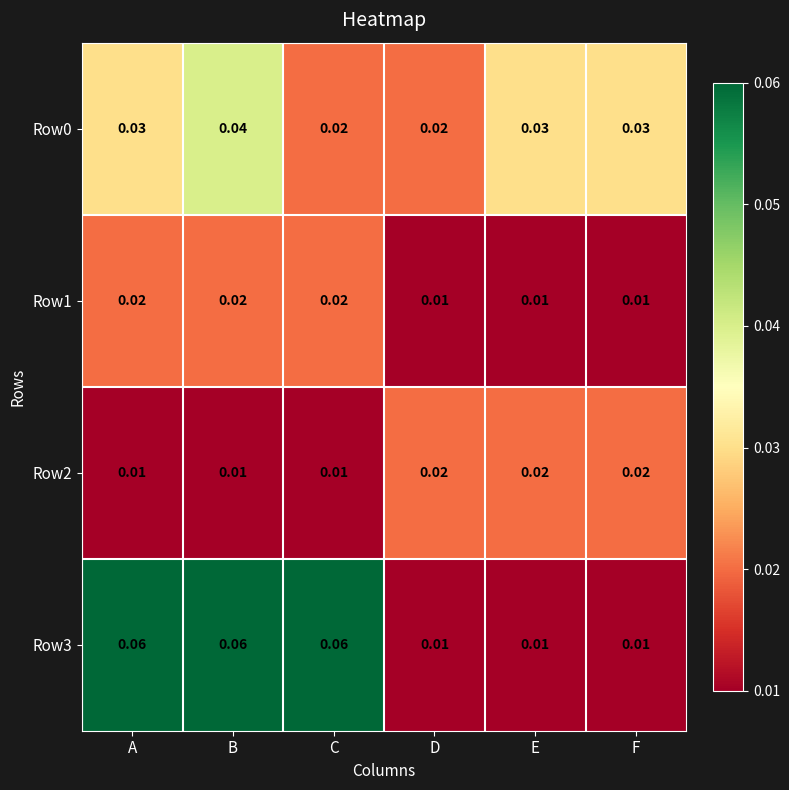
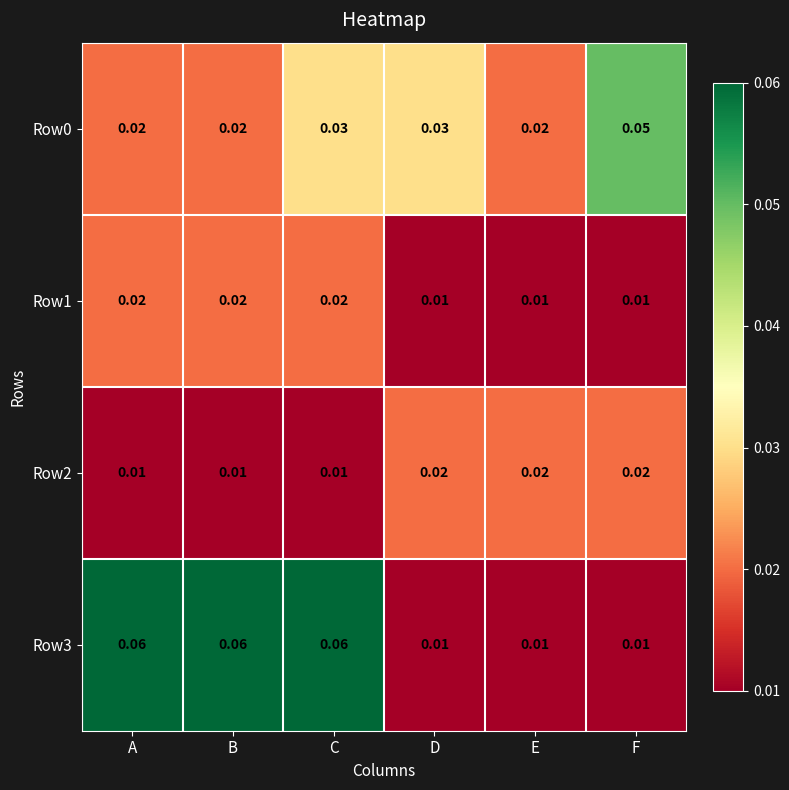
  {
    "Row0": {
-     "A": 0.03,
-     "B": 0.04,
-     "C": 0.02,
-     "D": 0.02,
-     "E": 0.03,
-     "F": 0.03
+     "A": 0.02,
+     "B": 0.02,
+     "C": 0.03,
+     "D": 0.03,
+     "E": 0.02,
+     "F": 0.05
    },
    "Row1": {
      "A": 0.02,
      "B": 0.02,
      "C": 0.02,
      "D": 0.01,
      "E": 0.01,
      "F": 0.01
    },
    "Row2": {
      "A": 0.01,
      "B": 0.01,
      "C": 0.01,
      "D": 0.02,
      "E": 0.02,
      "F": 0.02
    },
    "Row3": {
      "A": 0.06,
      "B": 0.06,
      "C": 0.06,
      "D": 0.01,
      "E": 0.01,
      "F": 0.01
    }
  }
